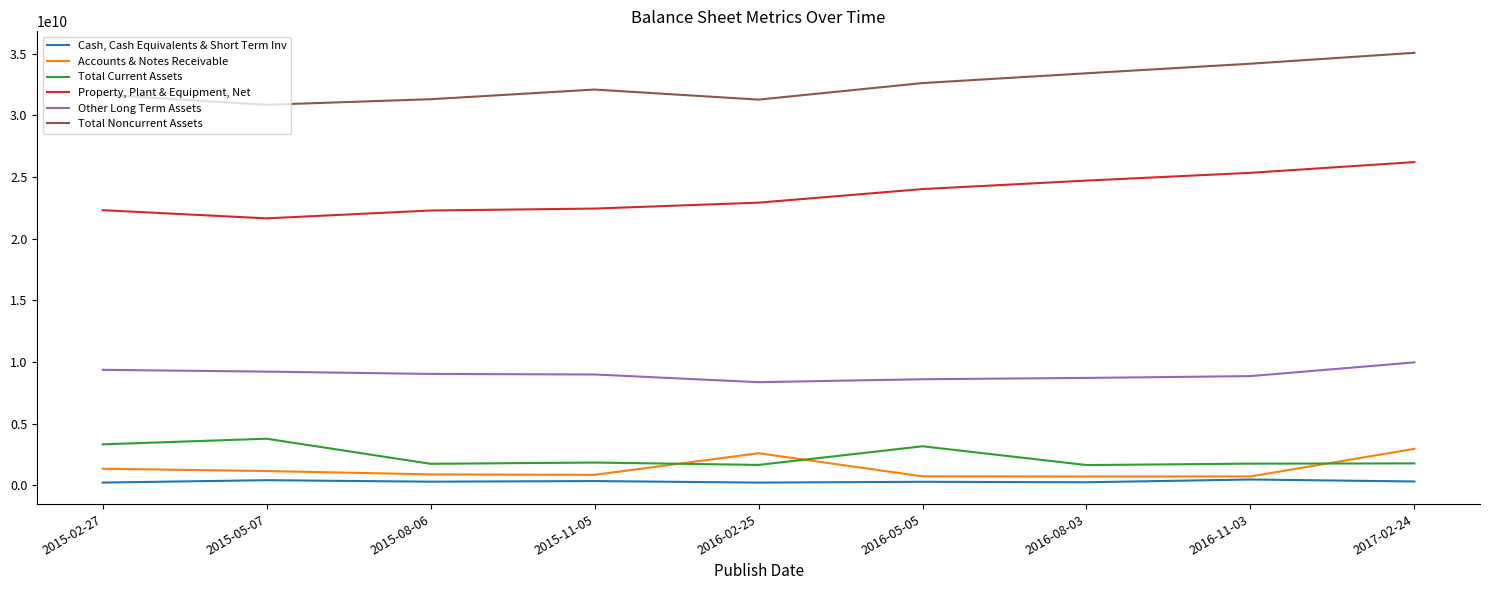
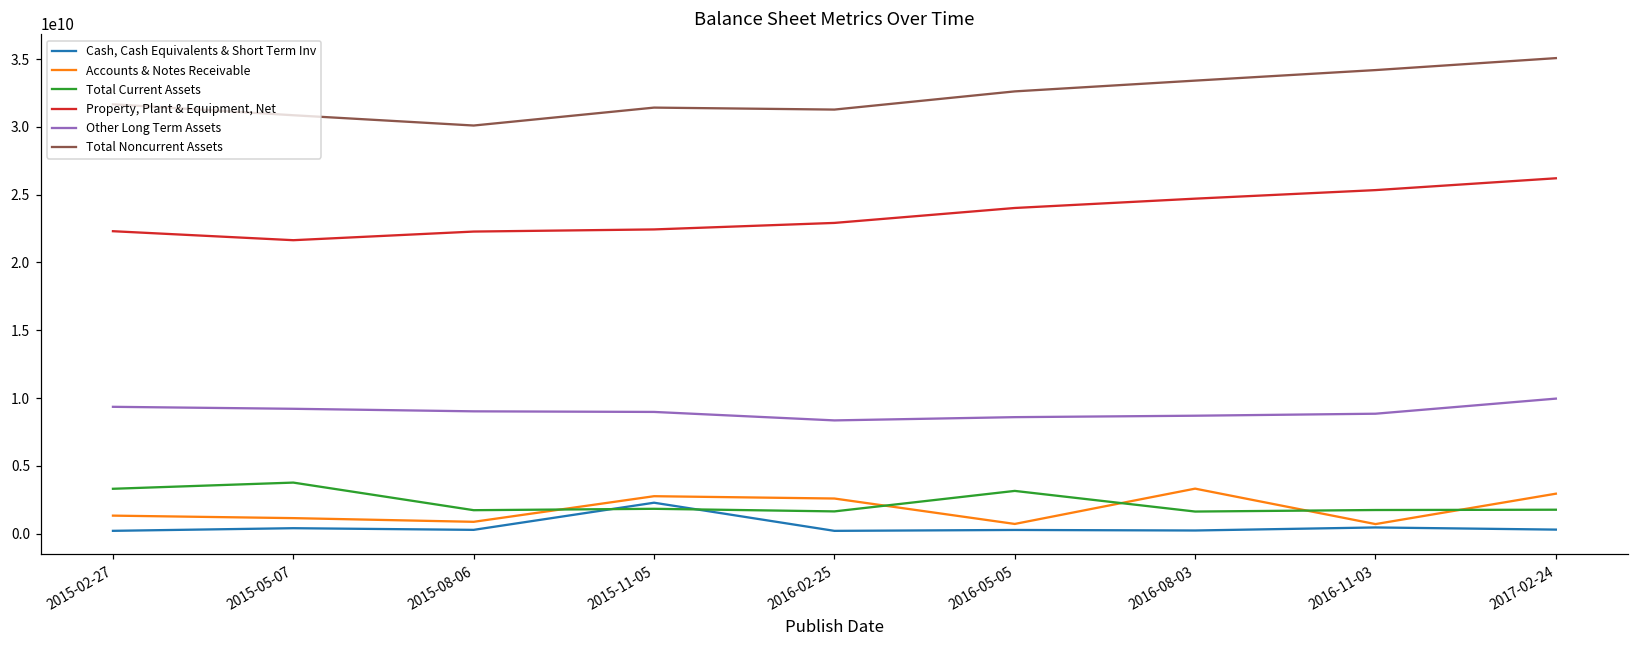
  {
    "Cash, Cash Equivalents & Short Term Inv": {
      "2015-02-27": 200000000,
      "2015-05-07": 400000000,
      "2015-08-06": 300000000,
-     "2015-11-05": 300000000,
+     "2015-11-05": 2300000000,
      "2016-02-25": 200000000,
      "2016-05-05": 300000000,
      "2016-08-03": 200000000,
      "2016-11-03": 500000000,
      "2017-02-24": 300000000
    },
    "Accounts & Notes Receivable": {
      "2015-02-27": 1300000000,
      "2015-05-07": 1200000000,
      "2015-08-06": 900000000,
-     "2015-11-05": 800000000,
+     "2015-11-05": 2800000000,
      "2016-02-25": 2600000000,
      "2016-05-05": 700000000,
-     "2016-08-03": 700000000,
+     "2016-08-03": 3300000000,
      "2016-11-03": 700000000,
      "2017-02-24": 3000000000
    },
    "Total Current Assets": {
      "2015-02-27": 3300000000,
      "2015-05-07": 3800000000,
      "2015-08-06": 1700000000,
      "2015-11-05": 1800000000,
      "2016-02-25": 1600000000,
      "2016-05-05": 3200000000,
      "2016-08-03": 1600000000,
      "2016-11-03": 1800000000,
      "2017-02-24": 1800000000
    },
    "Property, Plant & Equipment, Net": {
      "2015-02-27": 22300000000,
      "2015-05-07": 21600000000,
      "2015-08-06": 22300000000,
      "2015-11-05": 22400000000,
      "2016-02-25": 22900000000,
      "2016-05-05": 24000000000,
      "2016-08-03": 24700000000,
      "2016-11-03": 25300000000,
      "2017-02-24": 26200000000
    },
    "Other Long Term Assets": {
      "2015-02-27": 9400000000,
      "2015-05-07": 9200000000,
      "2015-08-06": 9000000000,
      "2015-11-05": 9000000000,
      "2016-02-25": 8400000000,
      "2016-05-05": 8600000000,
      "2016-08-03": 8700000000,
      "2016-11-03": 8900000000,
      "2017-02-24": 10000000000
    },
    "Total Noncurrent Assets": {
-     "2015-08-06": 31300000000,
-     "2015-11-05": 32100000000,
+     "2015-08-06": 30100000000,
+     "2015-11-05": 31400000000,
      "2016-02-25": 31300000000,
      "2016-05-05": 32600000000,
      "2016-08-03": 33400000000,
      "2016-11-03": 34200000000,
      "2017-02-24": 35100000000
    }
  }
